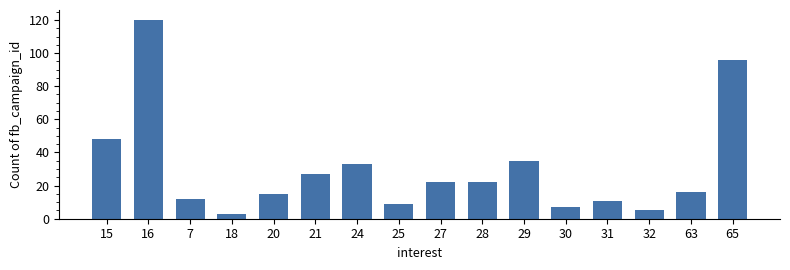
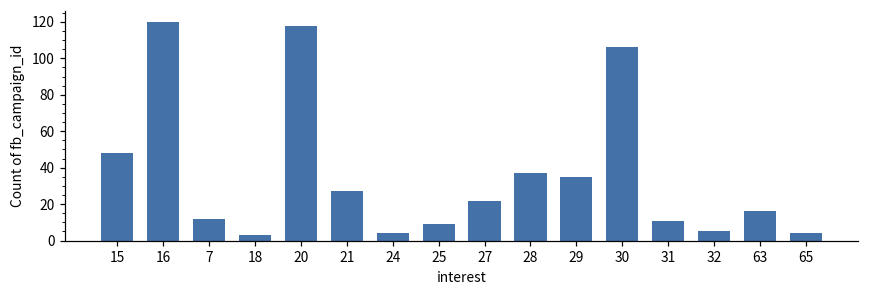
  {
    "15": 48,
    "16": 120,
    "7": 12,
    "18": 3,
-   "20": 15,
+   "20": 118,
    "21": 27,
-   "24": 33,
+   "24": 4,
    "25": 9,
    "27": 22,
-   "28": 22,
+   "28": 37,
    "29": 35,
-   "30": 7,
+   "30": 106,
    "31": 11,
    "32": 5,
    "63": 16,
-   "65": 96
+   "65": 4
  }
